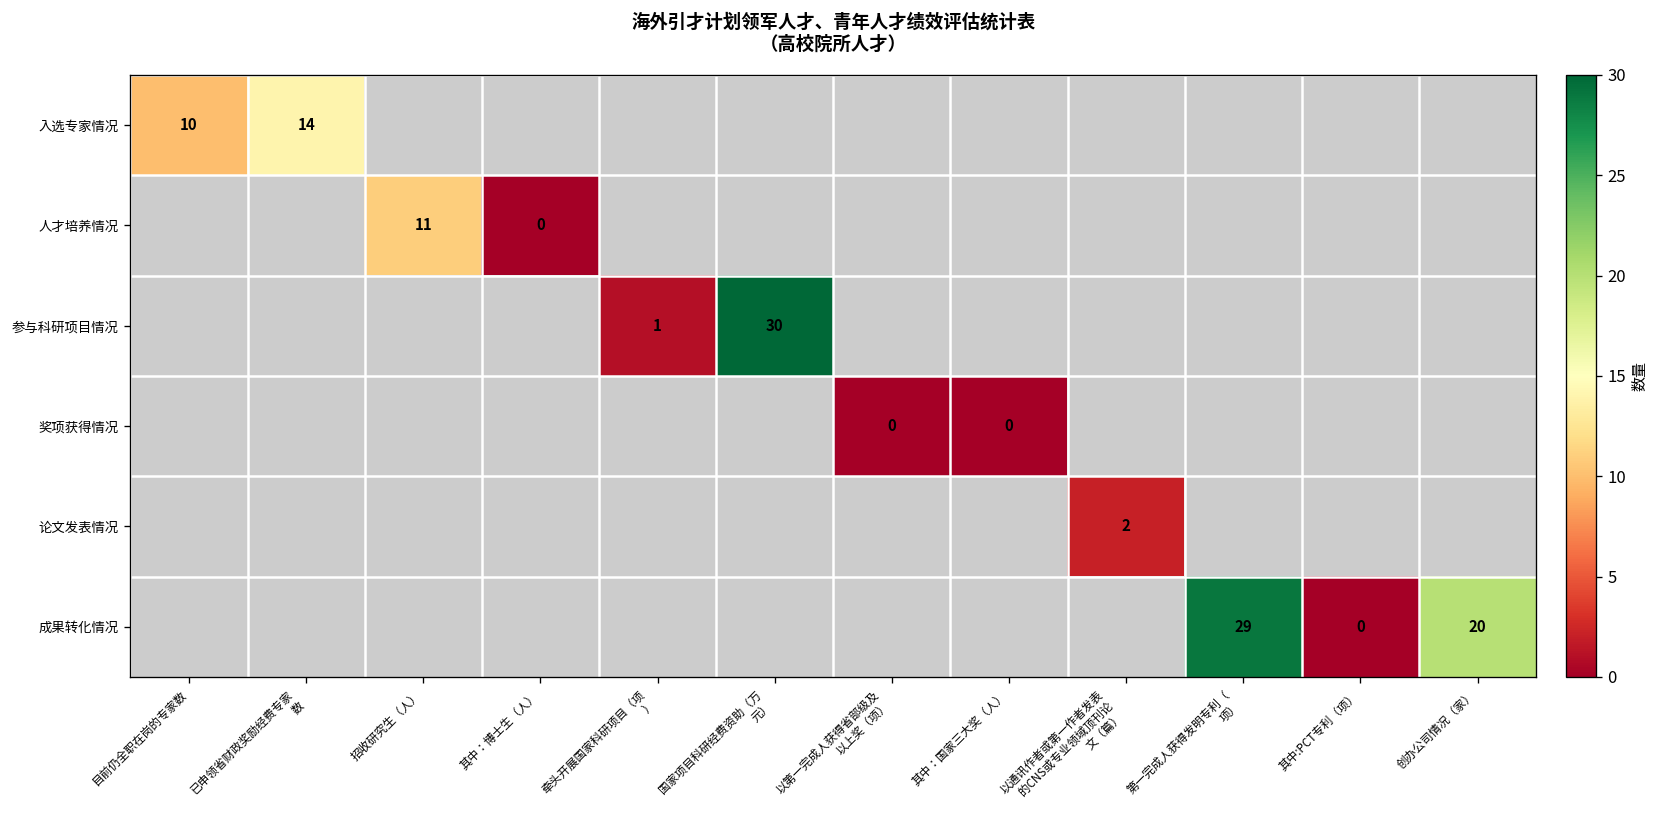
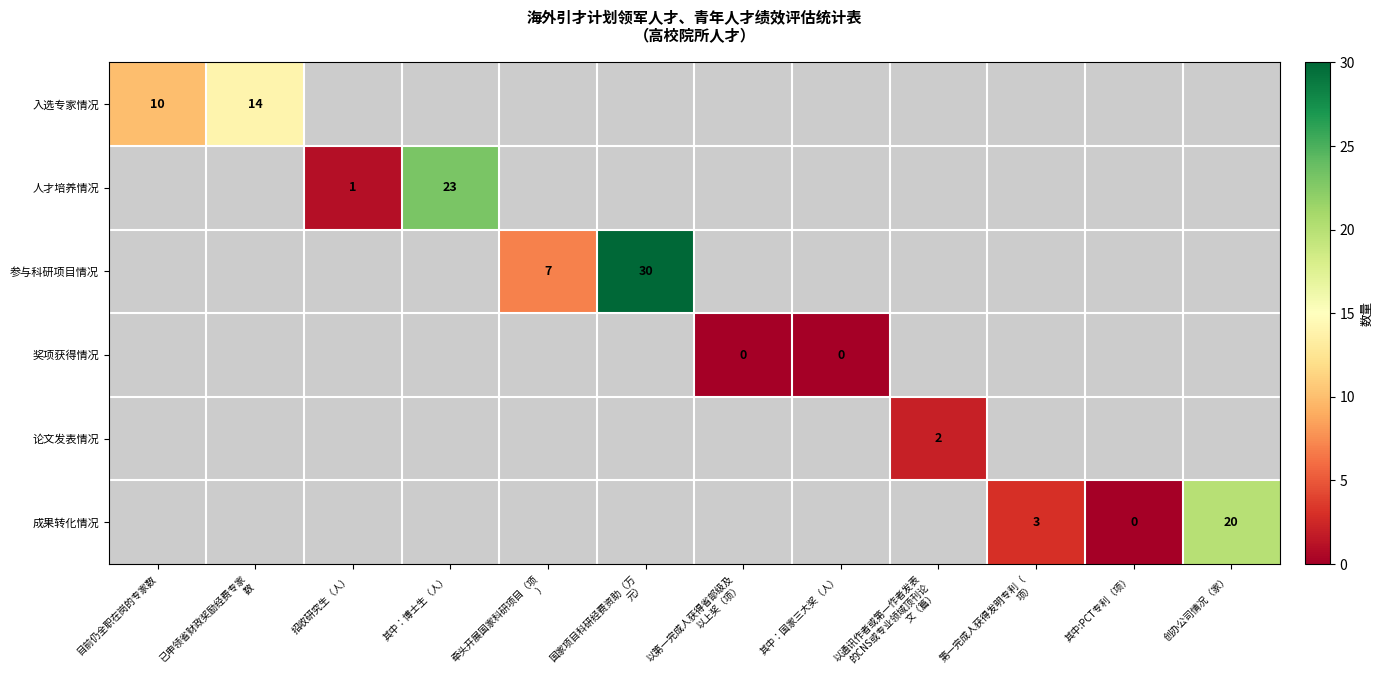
  {
    "入选专家情况": {
      "目前仍全职在岗的专家数": 10,
      "已申领省财政奖励经费专家 数": 14
    },
    "人才培养情况": {
-     "招收研究生（人）": 11,
-     "其中：博士生（人）": 0
+     "招收研究生（人）": 1,
+     "其中：博士生（人）": 23
    },
    "参与科研项目情况": {
-     "牵头开展国家科研项目（项 ）": 1,
+     "牵头开展国家科研项目（项 ）": 7,
      "国家项目科研经费资助（万 元）": 30
    },
    "奖项获得情况": {
      "以第一完成人获得省部级及 以上奖（项）": 0,
      "其中：国家三大奖（人）": 0
    },
    "论文发表情况": {
      "以通讯作者或第一作者发表 的CNS或专业领域顶刊论 文（篇）": 2
    },
    "成果转化情况": {
-     "第一完成人获得发明专利（ 项）": 29,
+     "第一完成人获得发明专利（ 项）": 3,
      "其中:PCT专利（项）": 0,
      "创办公司情况（家）": 20
    }
  }
